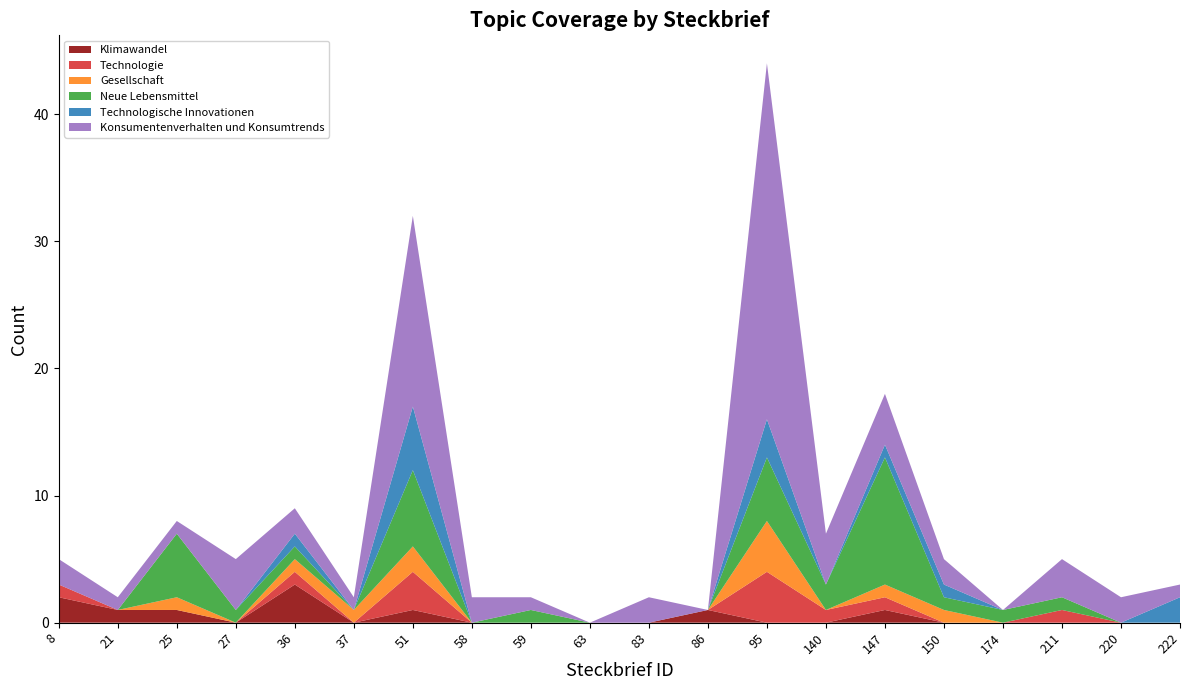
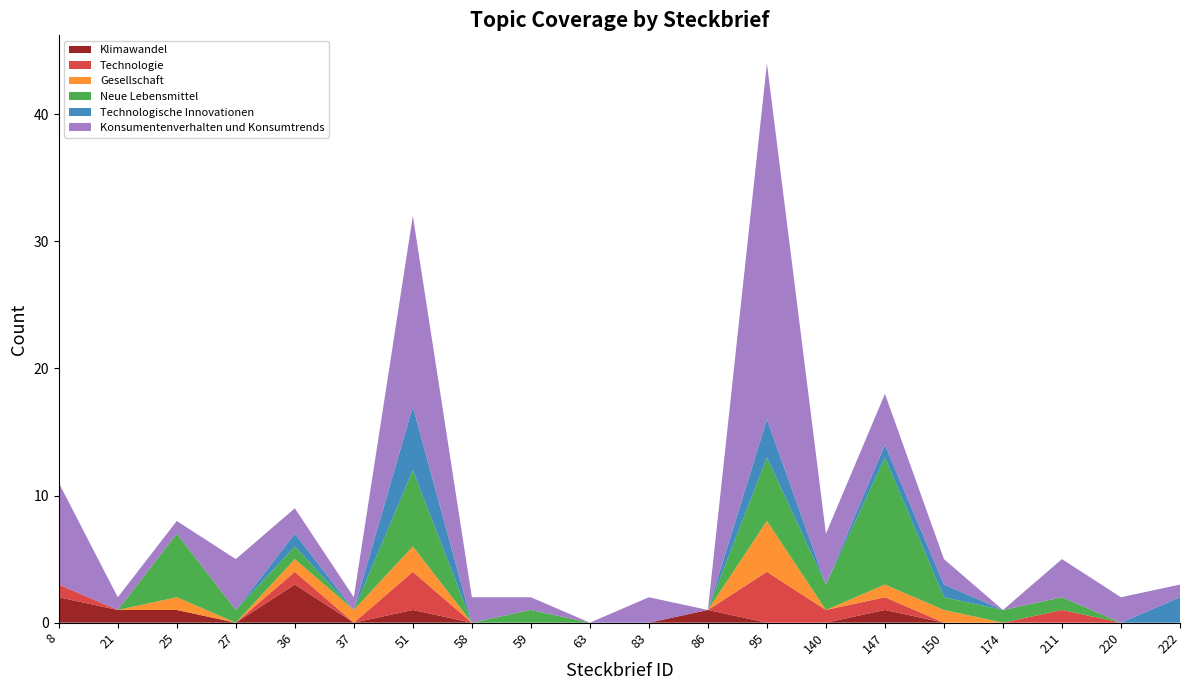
  {
    "Klimawandel": {
      "8": 2,
      "36": 3,
      "51": 1,
      "95": 0,
      "140": 0,
      "147": 1,
      "211": 0
    },
    "Neue Lebensmittel": {
      "36": 1,
      "51": 6,
      "95": 5,
      "147": 10,
      "150": 1
    },
    "Technologische Innovationen": {
      "36": 1,
      "51": 5,
      "95": 3,
      "147": 1,
      "150": 1,
      "222": 2
    },
    "Konsumentenverhalten und Konsumtrends": {
-     "8": 2,
+     "8": 8,
      "21": 1,
      "25": 1,
      "27": 4,
      "36": 2,
      "37": 1,
      "51": 15,
      "58": 2,
      "59": 1,
      "83": 2,
      "95": 28,
      "140": 4,
      "147": 4,
      "150": 2,
      "211": 3,
      "220": 2,
      "222": 1
    }
  }
